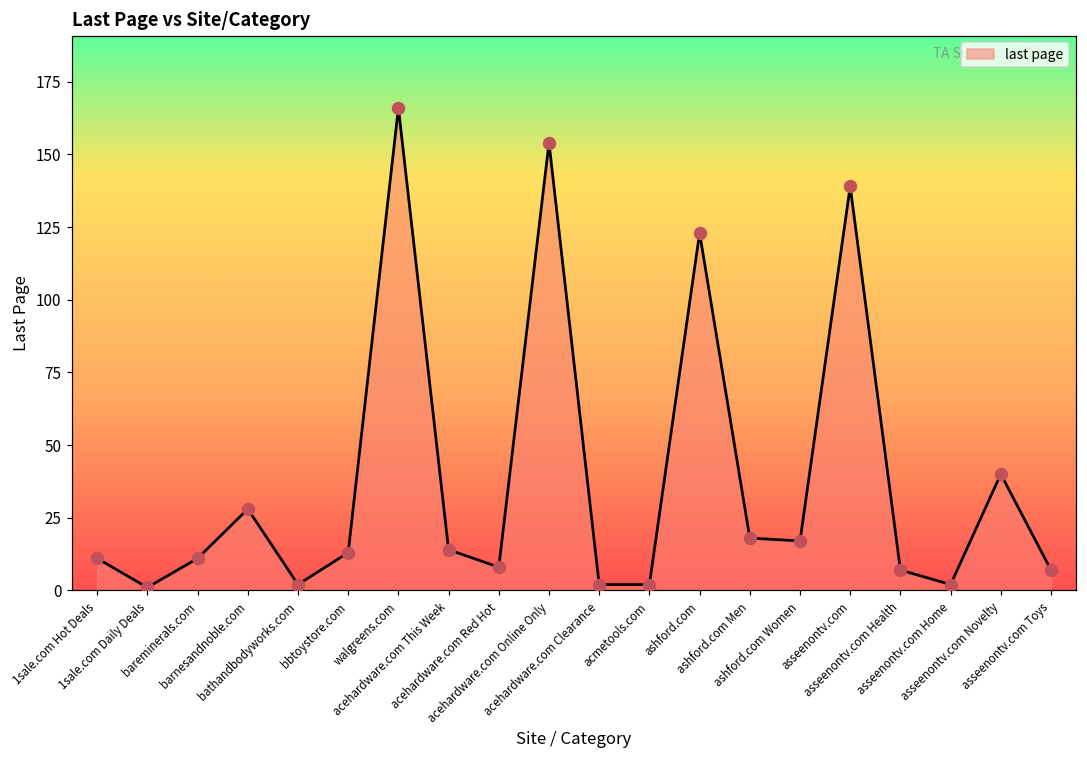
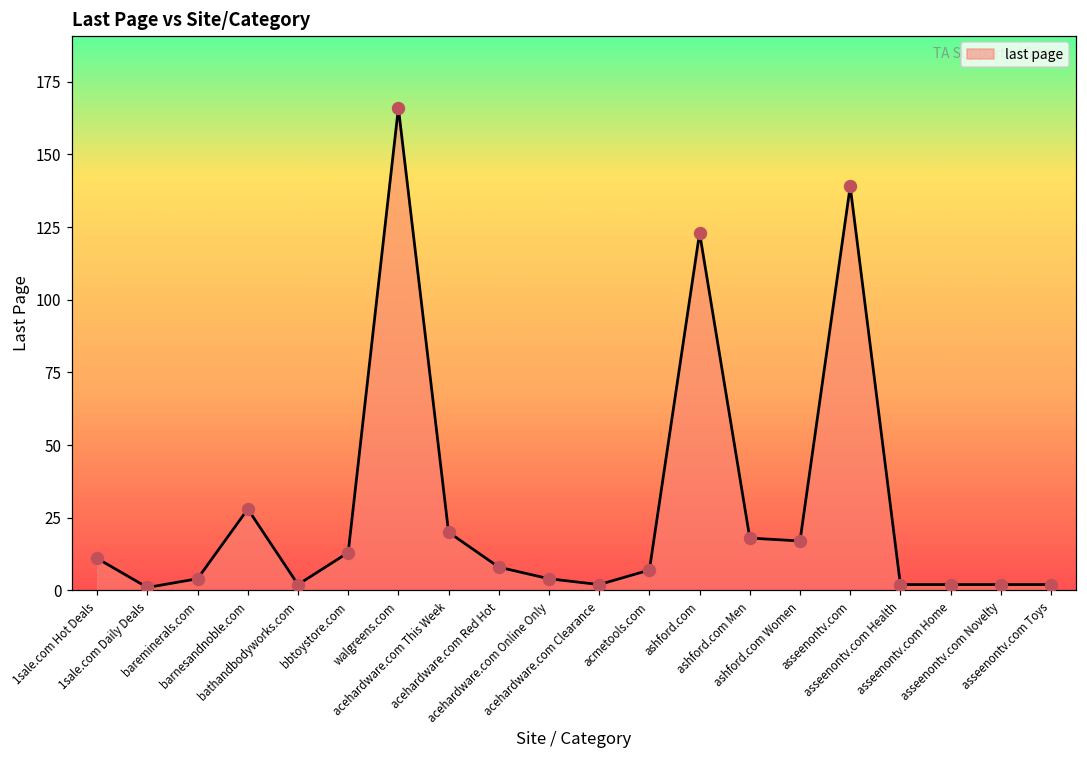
  {
    "1sale.com Hot Deals": 11,
    "1sale.com Daily Deals": 1,
-   "bareminerals.com": 11,
+   "bareminerals.com": 4,
    "barnesandnoble.com": 28,
    "bathandbodyworks.com": 2,
    "bbtoystore.com": 13,
    "walgreens.com": 166,
-   "acehardware.com This Week": 14,
+   "acehardware.com This Week": 20,
    "acehardware.com Red Hot": 8,
-   "acehardware.com Online Only": 154,
+   "acehardware.com Online Only": 4,
    "acehardware.com Clearance": 2,
-   "acmetools.com": 2,
+   "acmetools.com": 7,
    "ashford.com": 123,
    "ashford.com Men": 18,
    "ashford.com Women": 17,
    "asseenontv.com": 139,
-   "asseenontv.com Health": 7,
+   "asseenontv.com Health": 2,
    "asseenontv.com Home": 2,
-   "asseenontv.com Novelty": 40,
-   "asseenontv.com Toys": 7
+   "asseenontv.com Novelty": 2,
+   "asseenontv.com Toys": 2
  }
